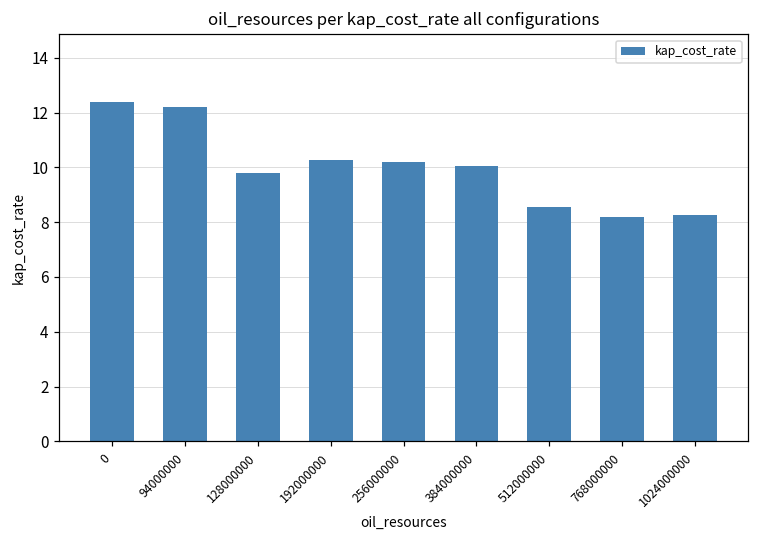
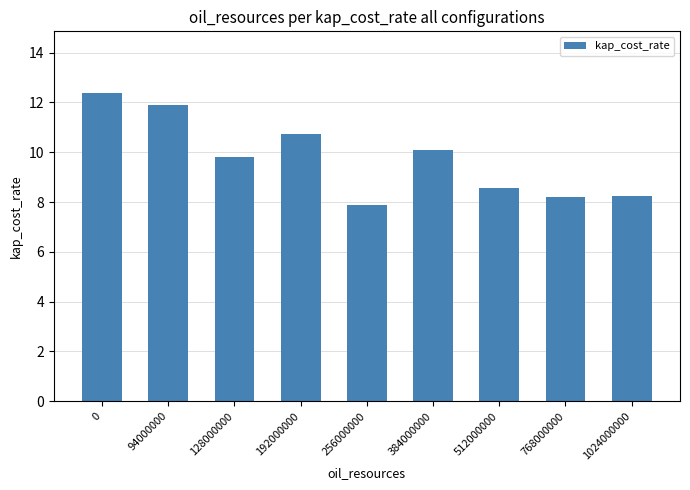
  {
    "0": 12.4,
-   "94000000": 12.2,
+   "94000000": 11.9,
    "128000000": 9.8,
-   "192000000": 10.3,
-   "256000000": 10.2,
+   "192000000": 10.8,
+   "256000000": 7.9,
    "384000000": 10.1,
    "512000000": 8.6,
    "768000000": 8.2,
    "1024000000": 8.3
  }
